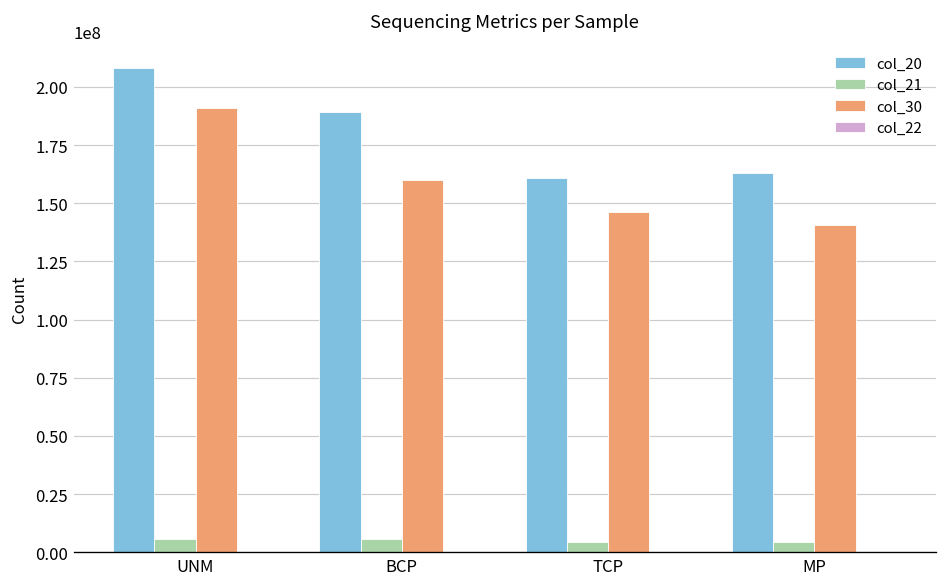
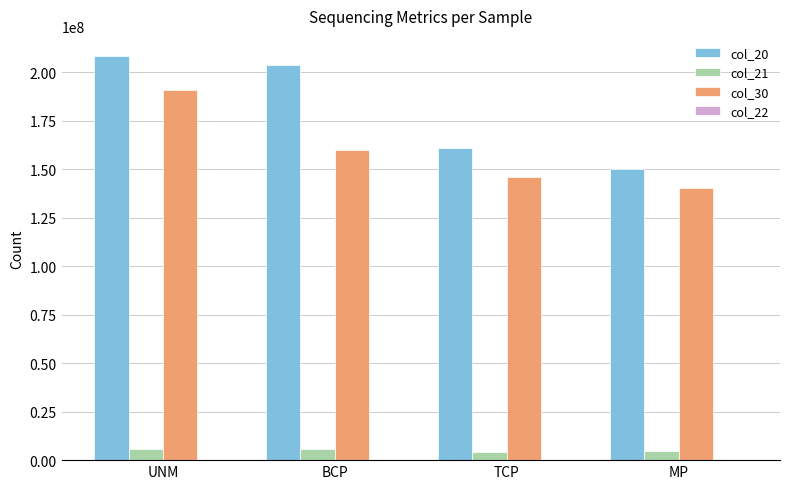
  {
    "col_20": {
      "UNM": 208000000,
-     "BCP": 189000000,
+     "BCP": 204000000,
      "TCP": 161000000,
-     "MP": 163000000
+     "MP": 150000000
    },
    "col_21": {
      "UNM": 6000000,
      "BCP": 6000000,
      "TCP": 4000000,
      "MP": 5000000
    },
    "col_30": {
      "UNM": 191000000,
      "BCP": 160000000,
      "TCP": 146000000,
      "MP": 141000000
    }
  }
